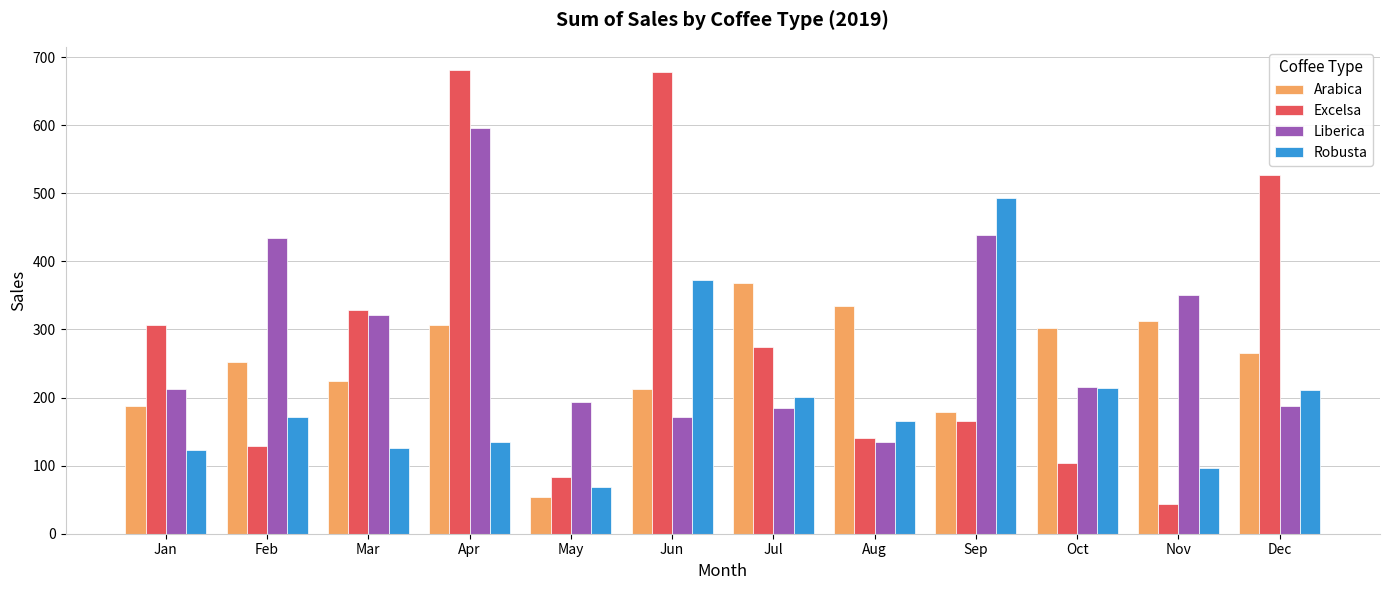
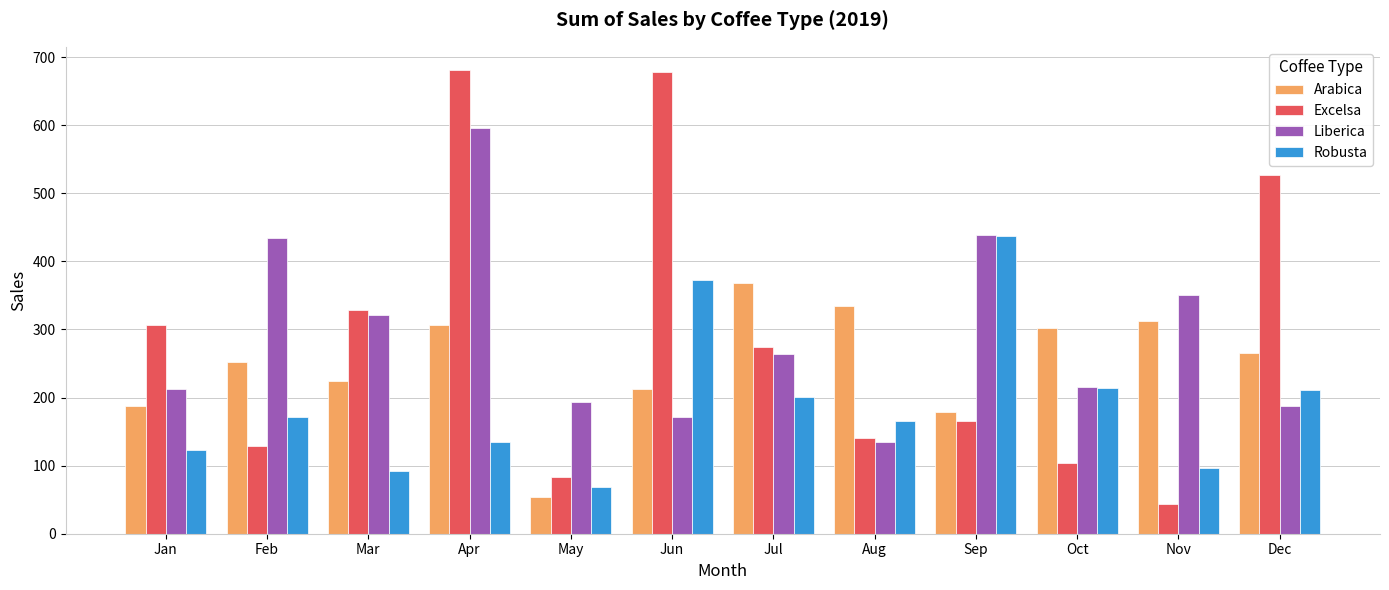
  {
    "Arabica": {
      "Jan": 190,
      "Feb": 250,
      "Mar": 220,
      "Apr": 310,
      "May": 50,
      "Jun": 210,
      "Jul": 370,
      "Aug": 330,
      "Sep": 180,
      "Oct": 300,
      "Nov": 310,
      "Dec": 270
    },
    "Excelsa": {
      "Jan": 310,
      "Feb": 130,
      "Mar": 330,
      "Apr": 680,
      "May": 80,
      "Jun": 680,
      "Jul": 270,
      "Aug": 140,
      "Sep": 170,
      "Oct": 100,
      "Nov": 40,
      "Dec": 530
    },
    "Liberica": {
      "Jan": 210,
      "Feb": 430,
      "Mar": 320,
      "Apr": 600,
      "May": 190,
      "Jun": 170,
-     "Jul": 180,
+     "Jul": 260,
      "Aug": 130,
      "Sep": 440,
      "Oct": 220,
      "Nov": 350,
      "Dec": 190
    },
    "Robusta": {
      "Jan": 120,
      "Feb": 170,
-     "Mar": 130,
+     "Mar": 90,
      "Apr": 140,
      "May": 70,
      "Jun": 370,
      "Jul": 200,
      "Aug": 170,
-     "Sep": 490,
+     "Sep": 440,
      "Oct": 210,
      "Nov": 100,
      "Dec": 210
    }
  }
